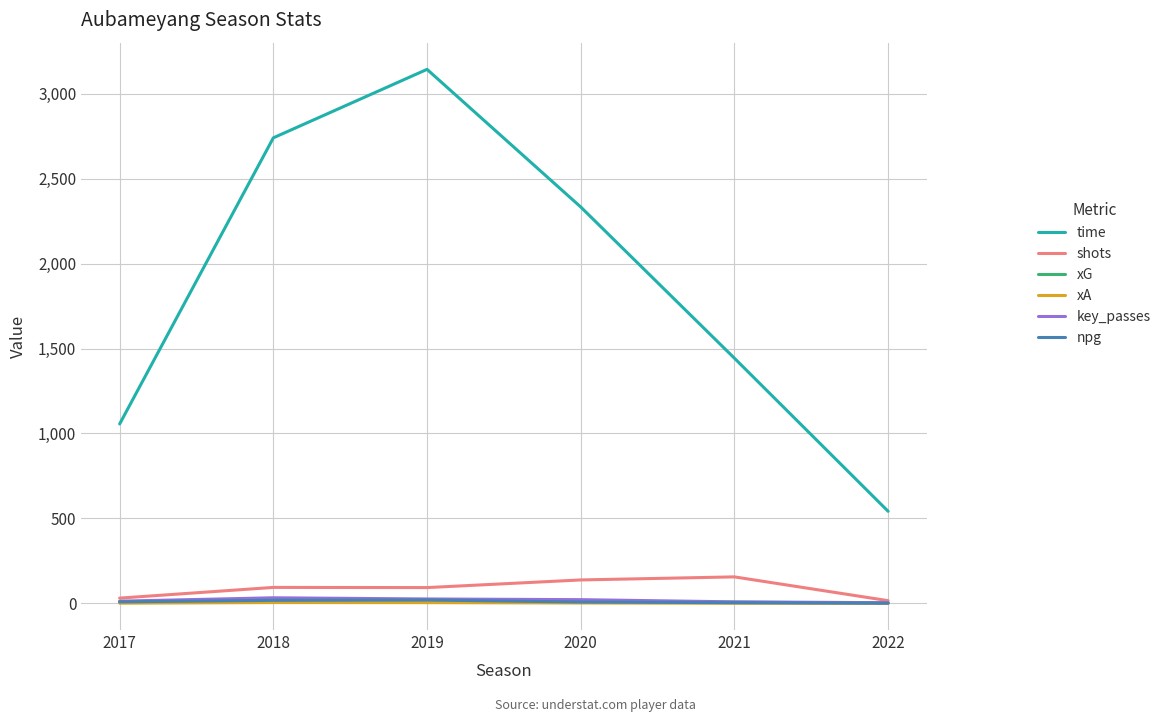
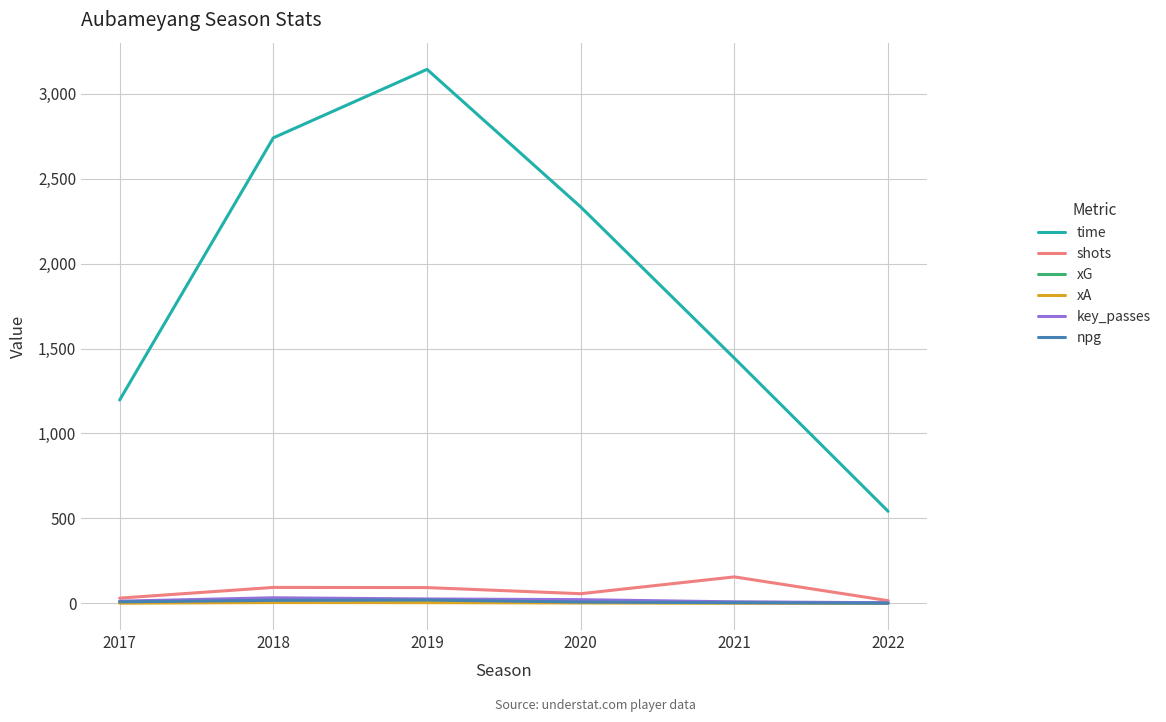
  {
    "time": {
-     "2017": "1,060",
+     "2017": "1,200",
      "2018": "2,740",
      "2019": "3,140",
      "2020": "2,330",
      "2021": "1,440",
      "2022": "540"
    },
    "shots": {
      "2017": "30",
      "2018": "90",
      "2019": "90",
-     "2020": "140",
+     "2020": "60",
      "2021": "160"
    }
  }
